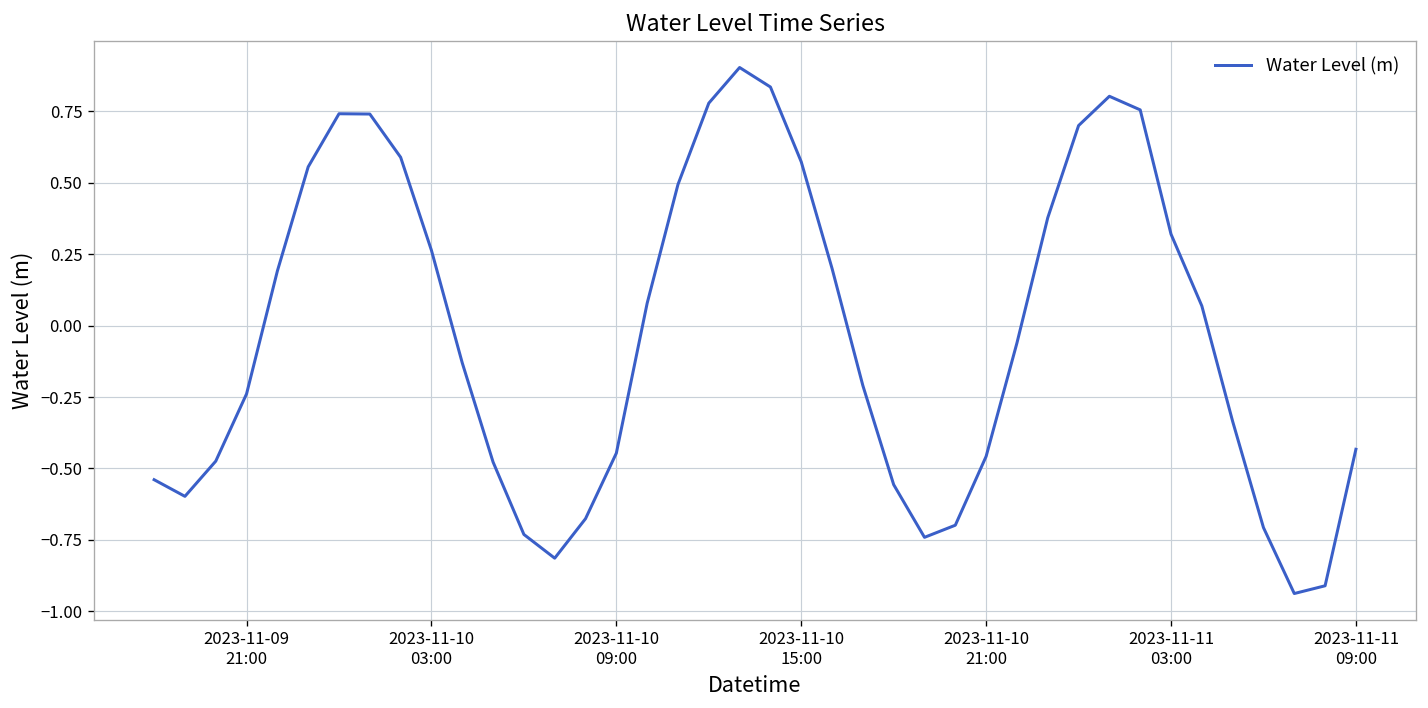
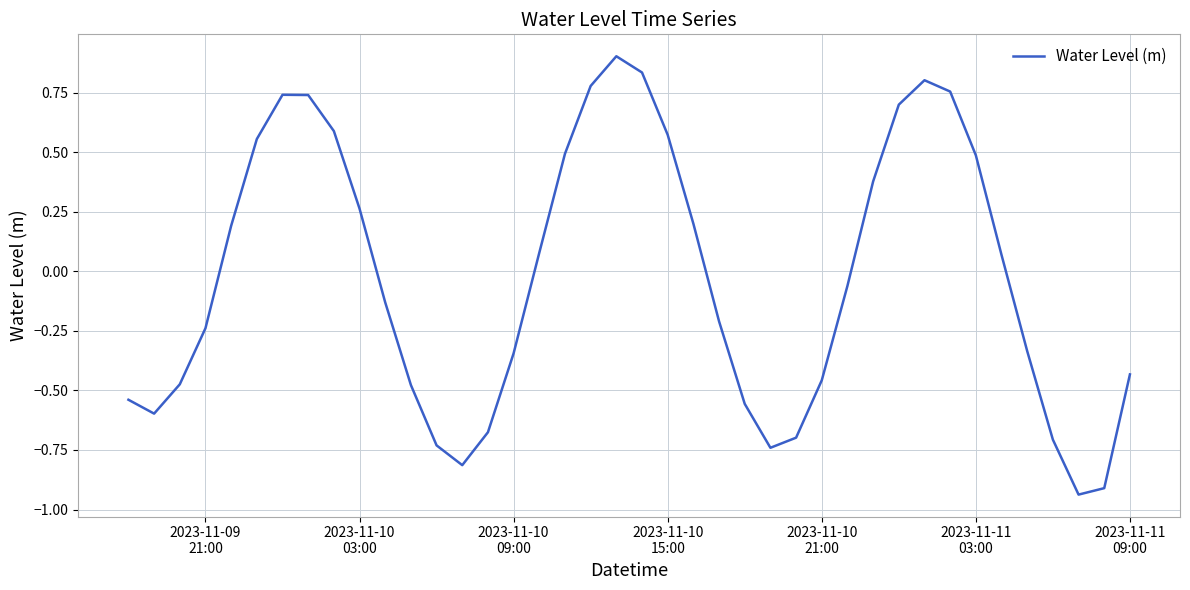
  {
    "2023-11-09 21:00": -0.24,
    "2023-11-10 03:00": 0.26,
-   "2023-11-10 09:00": -0.45,
+   "2023-11-10 09:00": -0.34,
    "2023-11-10 15:00": 0.57,
    "2023-11-10 21:00": -0.46,
-   "2023-11-11 03:00": 0.32,
+   "2023-11-11 03:00": 0.49,
    "2023-11-11 09:00": -0.43
  }
